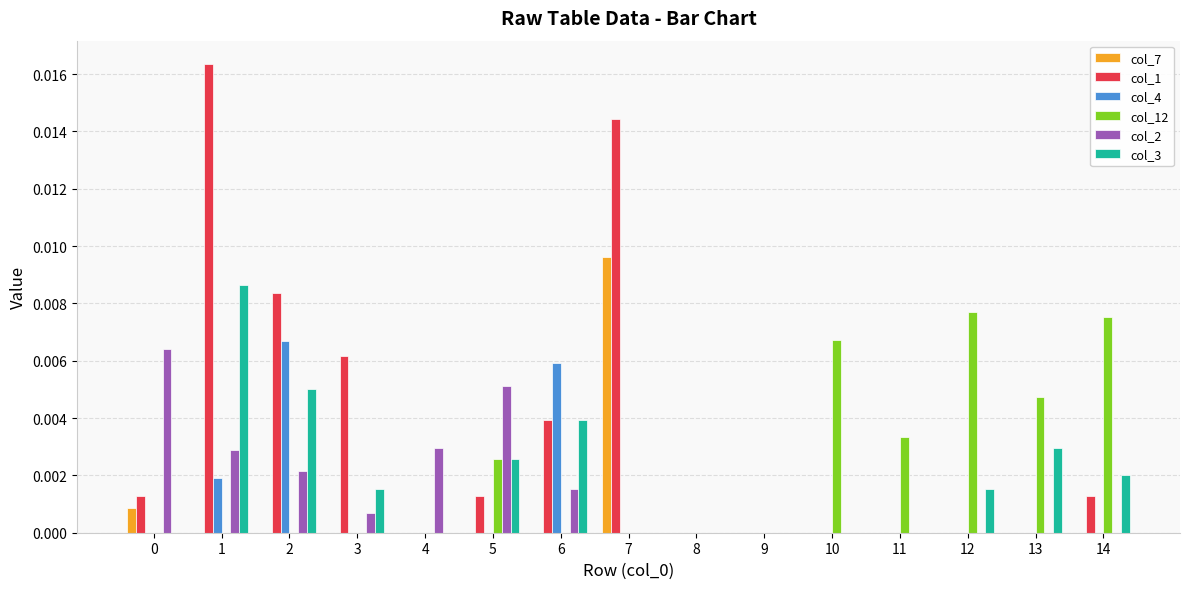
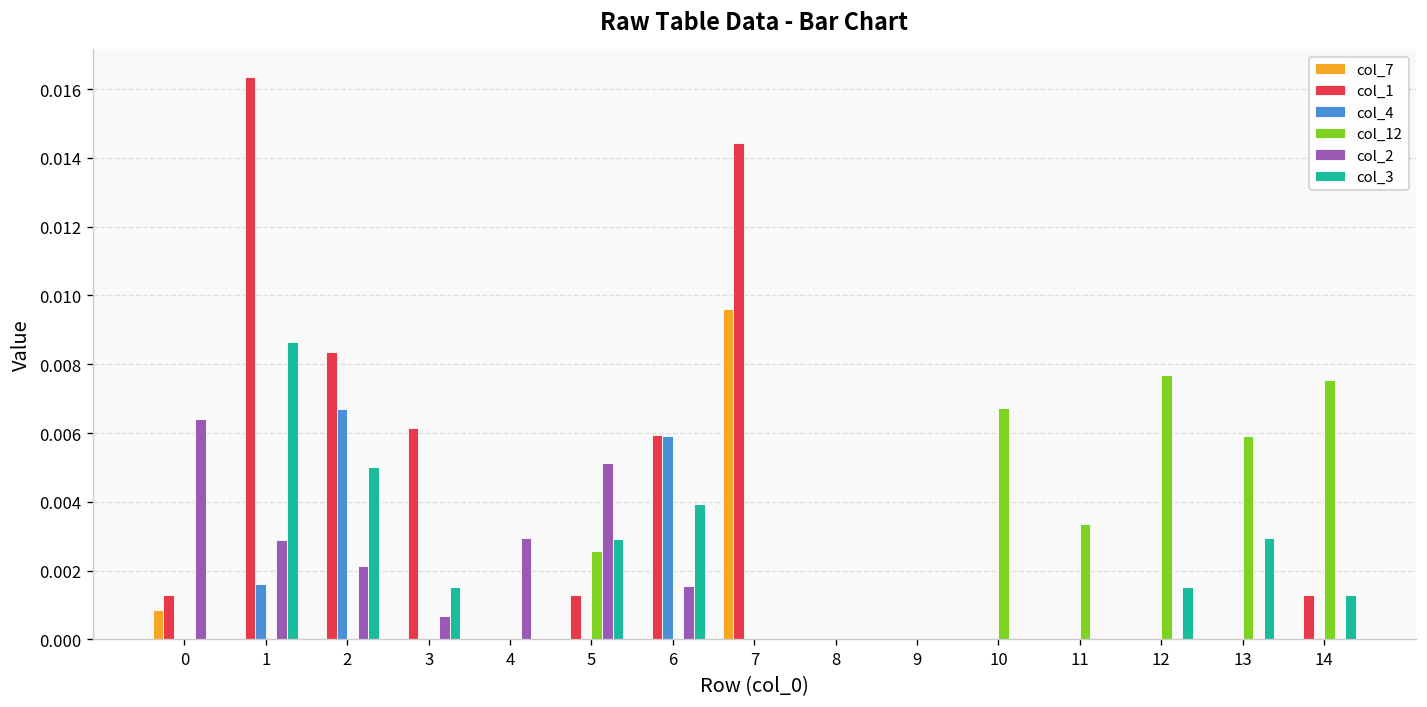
  {
    "col_7": {
      "0": 0.0009,
      "1": 0.0000,
      "2": 0.0000,
      "3": 0.0000,
      "4": 0.0000,
      "5": 0.0000,
      "6": 0.0000,
      "7": 0.0096,
      "8": 0.0000,
      "9": 0.0000,
      "10": 0.0000,
      "11": 0.0000,
      "12": 0.0000,
      "13": 0.0000,
      "14": 0.0000
    },
    "col_1": {
      "0": 0.0013,
      "1": 0.0163,
      "2": 0.0084,
      "3": 0.0062,
      "4": 0.0000,
      "5": 0.0013,
-     "6": 0.0039,
+     "6": 0.0059,
      "7": 0.0144,
      "8": 0.0000,
      "9": 0.0000,
      "10": 0.0000,
      "11": 0.0000,
      "12": 0.0000,
      "13": 0.0000,
      "14": 0.0013
    },
    "col_4": {
      "0": 0.0000,
-     "1": 0.0019,
+     "1": 0.0016,
      "2": 0.0067,
      "3": 0.0000,
      "4": 0.0000,
      "5": 0.0000,
      "6": 0.0059,
      "7": 0.0000,
      "8": 0.0000,
      "9": 0.0000,
      "10": 0.0000,
      "11": 0.0000,
      "12": 0.0000,
      "13": 0.0000,
      "14": 0.0000
    },
    "col_12": {
      "0": 0.0000,
      "1": 0.0000,
      "2": 0.0000,
      "3": 0.0000,
      "4": 0.0000,
      "5": 0.0026,
      "6": 0.0000,
      "7": 0.0000,
      "8": 0.0000,
      "9": 0.0000,
      "10": 0.0067,
      "11": 0.0033,
      "12": 0.0077,
-     "13": 0.0047,
+     "13": 0.0059,
      "14": 0.0075
    },
    "col_2": {
      "0": 0.0064,
      "1": 0.0029,
      "2": 0.0021,
      "3": 0.0007,
      "4": 0.0030,
      "5": 0.0051,
      "6": 0.0015,
      "7": 0.0000,
      "8": 0.0000,
      "9": 0.0000,
      "10": 0.0000,
      "11": 0.0000,
      "12": 0.0000,
      "13": 0.0000,
      "14": 0.0000
    },
    "col_3": {
      "0": 0.0000,
      "1": 0.0087,
      "2": 0.0050,
      "3": 0.0015,
      "4": 0.0000,
-     "5": 0.0026,
+     "5": 0.0029,
      "6": 0.0039,
      "7": 0.0000,
      "8": 0.0000,
      "9": 0.0000,
      "10": 0.0000,
      "11": 0.0000,
      "12": 0.0015,
      "13": 0.0030,
-     "14": 0.0020
+     "14": 0.0013
    }
  }
